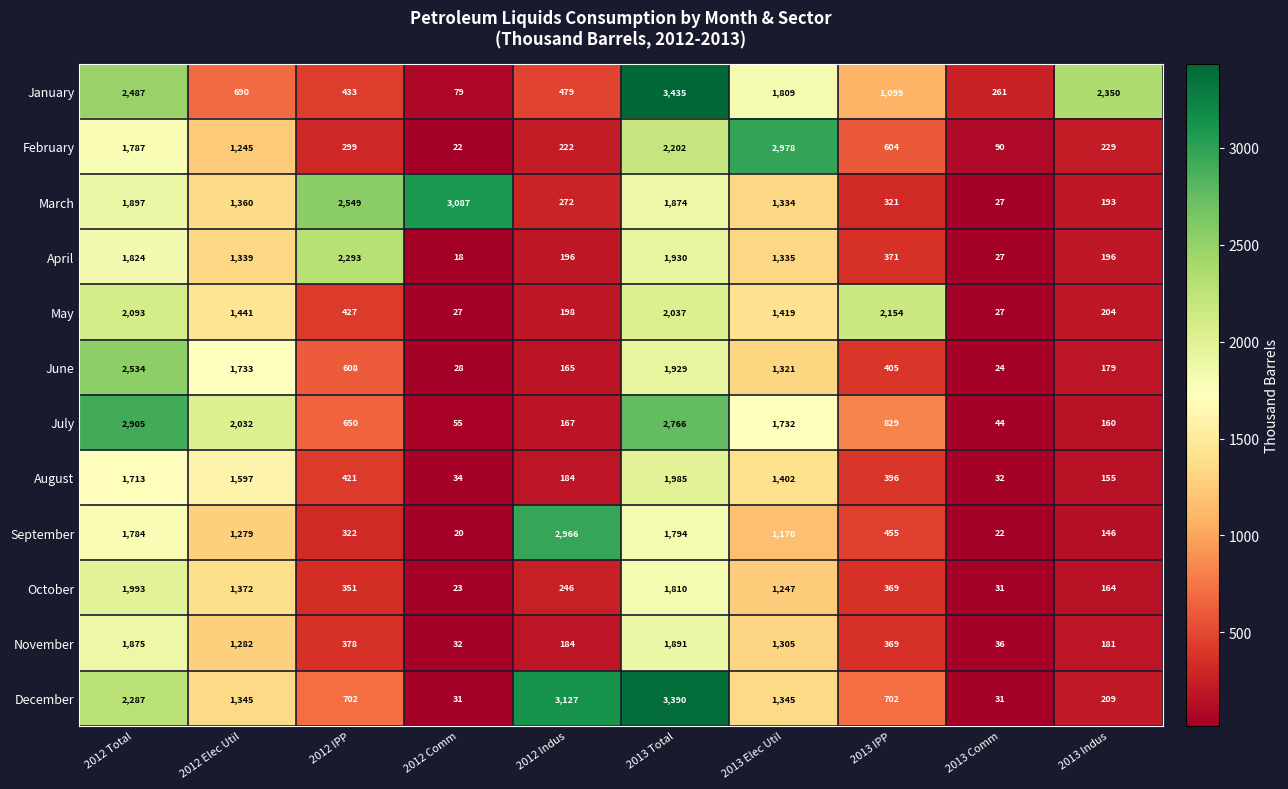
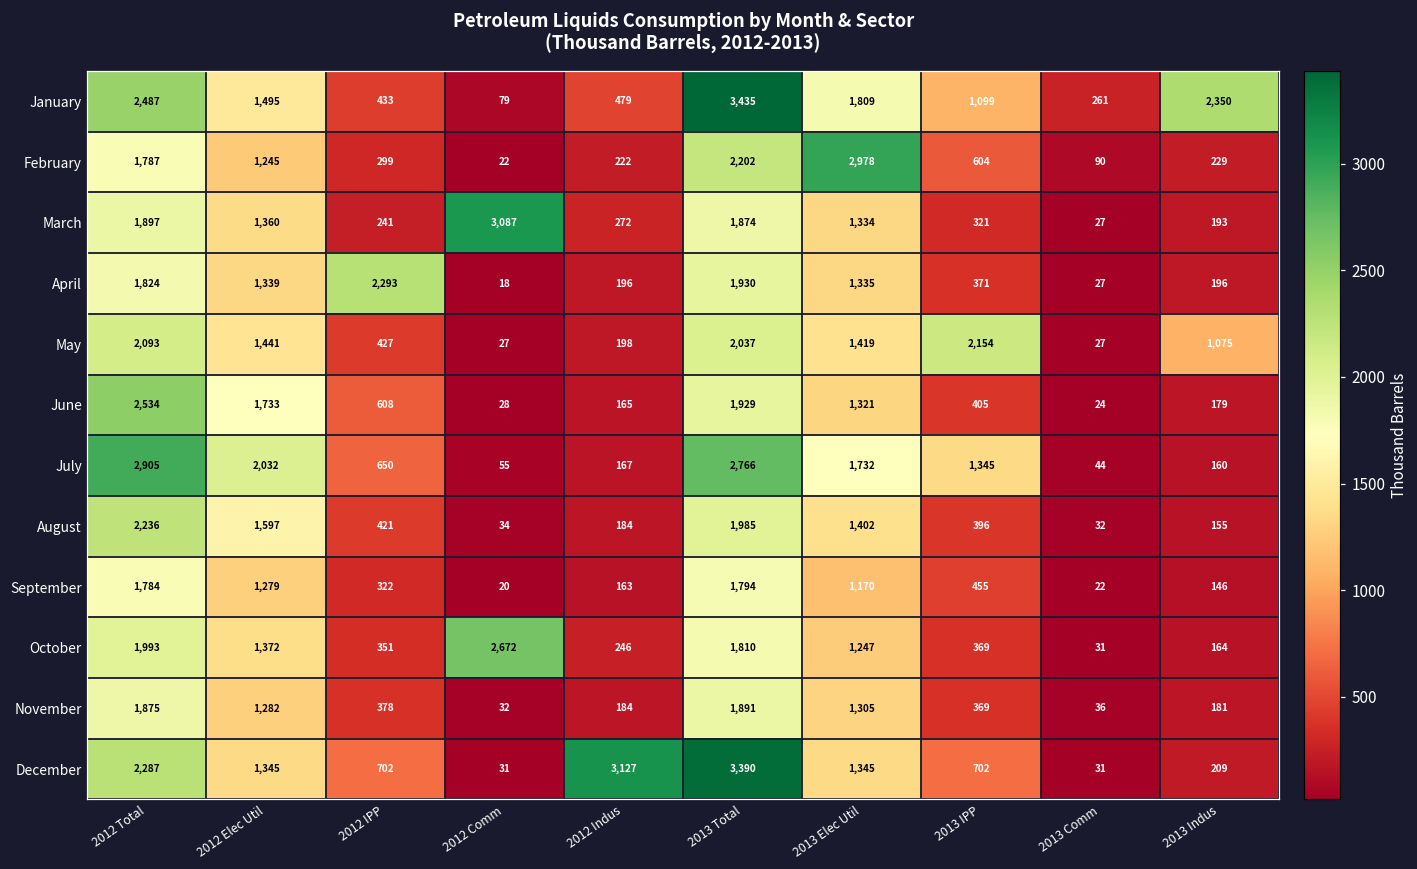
  {
    "January": {
      "2012 Total": "2,487",
-     "2012 Elec Util": "690",
+     "2012 Elec Util": "1,495",
      "2012 IPP": "433",
      "2012 Comm": "79",
      "2012 Indus": "479",
      "2013 Total": "3,435",
      "2013 Elec Util": "1,809",
      "2013 IPP": "1,099",
      "2013 Comm": "261",
      "2013 Indus": "2,350"
    },
    "February": {
      "2012 Total": "1,787",
      "2012 Elec Util": "1,245",
      "2012 IPP": "299",
      "2012 Comm": "22",
      "2012 Indus": "222",
      "2013 Total": "2,202",
      "2013 Elec Util": "2,978",
      "2013 IPP": "604",
      "2013 Comm": "90",
      "2013 Indus": "229"
    },
    "March": {
      "2012 Total": "1,897",
      "2012 Elec Util": "1,360",
-     "2012 IPP": "2,549",
+     "2012 IPP": "241",
      "2012 Comm": "3,087",
      "2012 Indus": "272",
      "2013 Total": "1,874",
      "2013 Elec Util": "1,334",
      "2013 IPP": "321",
      "2013 Comm": "27",
      "2013 Indus": "193"
    },
    "April": {
      "2012 Total": "1,824",
      "2012 Elec Util": "1,339",
      "2012 IPP": "2,293",
      "2012 Comm": "18",
      "2012 Indus": "196",
      "2013 Total": "1,930",
      "2013 Elec Util": "1,335",
      "2013 IPP": "371",
      "2013 Comm": "27",
      "2013 Indus": "196"
    },
    "May": {
      "2012 Total": "2,093",
      "2012 Elec Util": "1,441",
      "2012 IPP": "427",
      "2012 Comm": "27",
      "2012 Indus": "198",
      "2013 Total": "2,037",
      "2013 Elec Util": "1,419",
      "2013 IPP": "2,154",
      "2013 Comm": "27",
-     "2013 Indus": "204"
+     "2013 Indus": "1,075"
    },
    "June": {
      "2012 Total": "2,534",
      "2012 Elec Util": "1,733",
      "2012 IPP": "608",
      "2012 Comm": "28",
      "2012 Indus": "165",
      "2013 Total": "1,929",
      "2013 Elec Util": "1,321",
      "2013 IPP": "405",
      "2013 Comm": "24",
      "2013 Indus": "179"
    },
    "July": {
      "2012 Total": "2,905",
      "2012 Elec Util": "2,032",
      "2012 IPP": "650",
      "2012 Comm": "55",
      "2012 Indus": "167",
      "2013 Total": "2,766",
      "2013 Elec Util": "1,732",
-     "2013 IPP": "829",
+     "2013 IPP": "1,345",
      "2013 Comm": "44",
      "2013 Indus": "160"
    },
    "August": {
-     "2012 Total": "1,713",
+     "2012 Total": "2,236",
      "2012 Elec Util": "1,597",
      "2012 IPP": "421",
      "2012 Comm": "34",
      "2012 Indus": "184",
      "2013 Total": "1,985",
      "2013 Elec Util": "1,402",
      "2013 IPP": "396",
      "2013 Comm": "32",
      "2013 Indus": "155"
    },
    "September": {
      "2012 Total": "1,784",
      "2012 Elec Util": "1,279",
      "2012 IPP": "322",
      "2012 Comm": "20",
-     "2012 Indus": "2,966",
+     "2012 Indus": "163",
      "2013 Total": "1,794",
      "2013 Elec Util": "1,170",
      "2013 IPP": "455",
      "2013 Comm": "22",
      "2013 Indus": "146"
    },
    "October": {
      "2012 Total": "1,993",
      "2012 Elec Util": "1,372",
      "2012 IPP": "351",
-     "2012 Comm": "23",
+     "2012 Comm": "2,672",
      "2012 Indus": "246",
      "2013 Total": "1,810",
      "2013 Elec Util": "1,247",
      "2013 IPP": "369",
      "2013 Comm": "31",
      "2013 Indus": "164"
    },
    "November": {
      "2012 Total": "1,875",
      "2012 Elec Util": "1,282",
      "2012 IPP": "378",
      "2012 Comm": "32",
      "2012 Indus": "184",
      "2013 Total": "1,891",
      "2013 Elec Util": "1,305",
      "2013 IPP": "369",
      "2013 Comm": "36",
      "2013 Indus": "181"
    },
    "December": {
      "2012 Total": "2,287",
      "2012 Elec Util": "1,345",
      "2012 IPP": "702",
      "2012 Comm": "31",
      "2012 Indus": "3,127",
      "2013 Total": "3,390",
      "2013 Elec Util": "1,345",
      "2013 IPP": "702",
      "2013 Comm": "31",
      "2013 Indus": "209"
    }
  }
